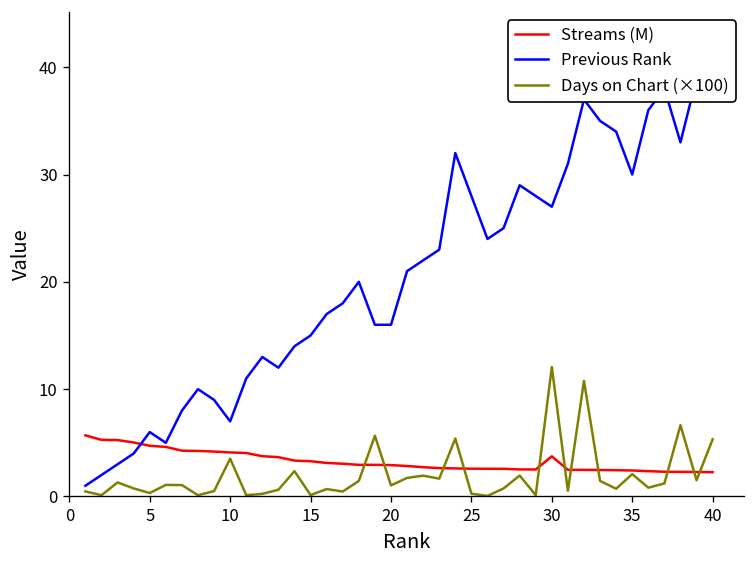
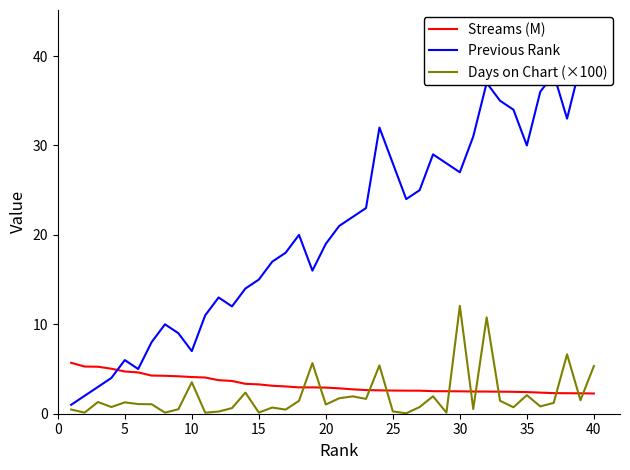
  {
    "Streams (M)": {
      "5": 5,
      "10": 4,
      "15": 3,
      "20": 3,
      "25": 3,
-     "30": 4,
+     "30": 3,
      "35": 2,
      "40": 2
    },
    "Previous Rank": {
      "5": 6,
      "10": 7,
      "15": 15,
-     "20": 16,
+     "20": 19,
      "25": 28,
      "30": 27,
      "35": 30
    },
    "Days on Chart (×100)": {
-     "5": 0,
+     "5": 1,
      "10": 4,
      "15": 0,
      "20": 1,
      "25": 0,
      "30": 12,
      "35": 2,
      "40": 5
    }
  }
